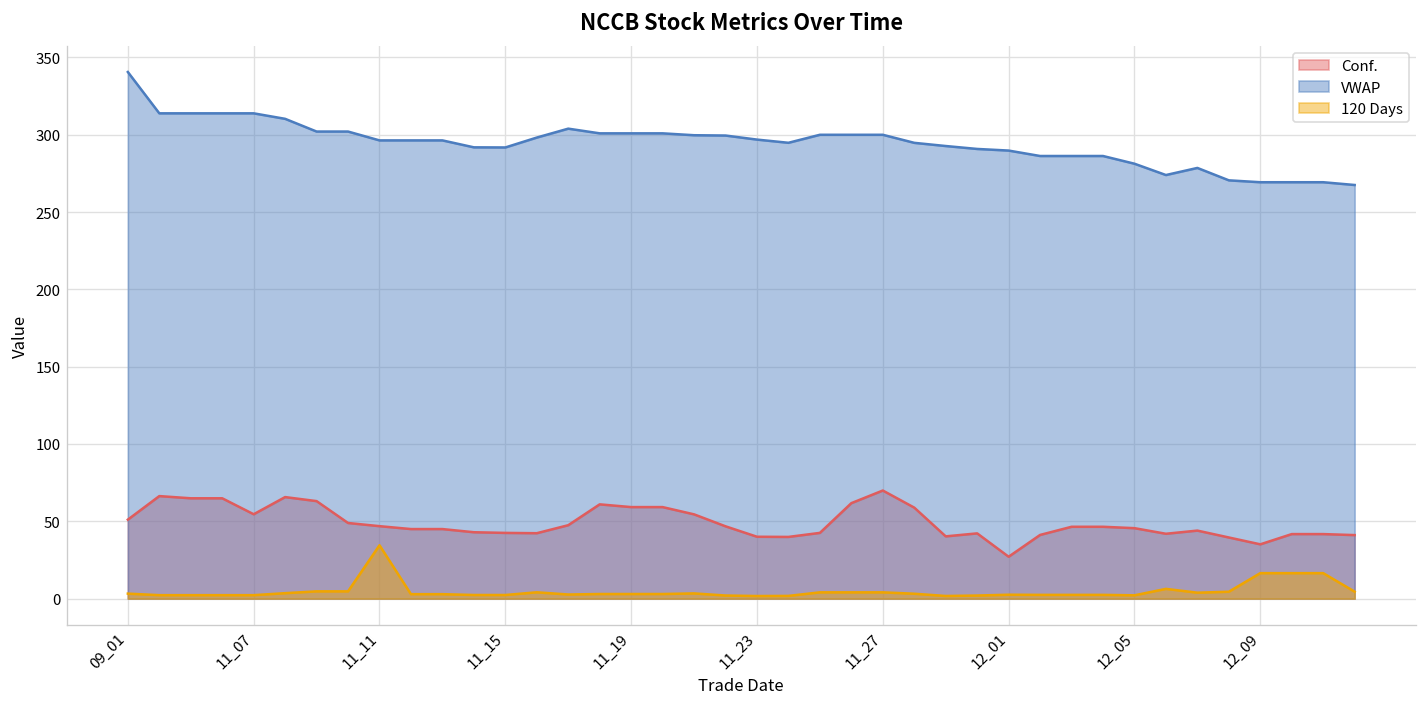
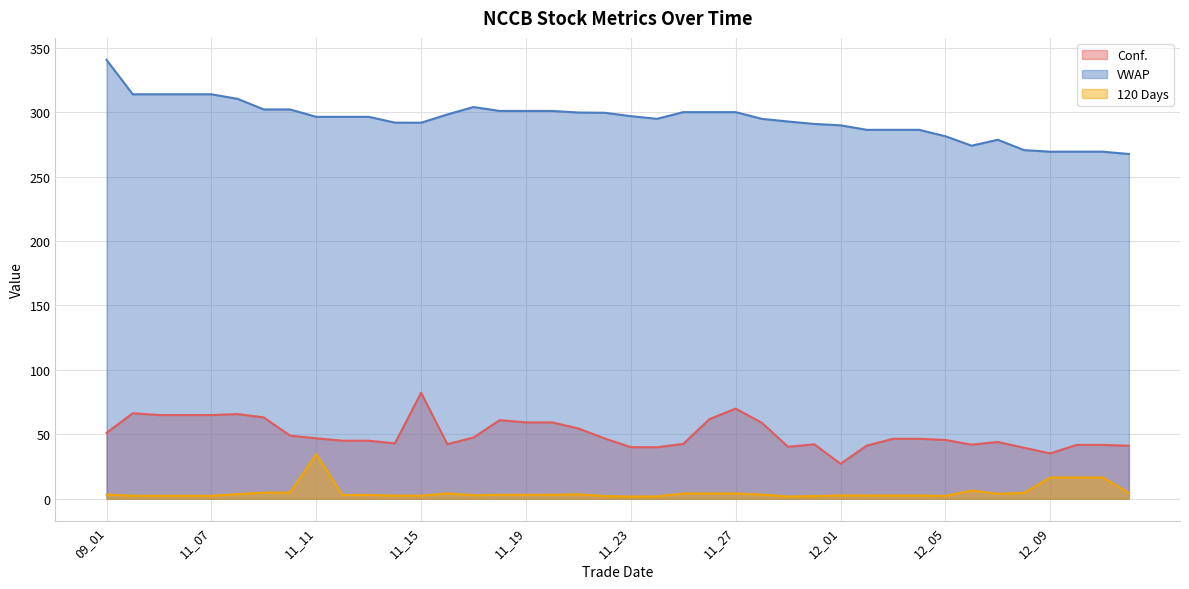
  {
    "Conf.": {
      "09_01": 51,
-     "11_07": 55,
+     "11_07": 65,
      "11_11": 47,
-     "11_15": 43,
+     "11_15": 82,
      "11_19": 59,
      "11_23": 40,
      "11_27": 70,
      "12_01": 27,
      "12_05": 46,
      "12_09": 35
    },
    "VWAP": {
      "09_01": 341,
      "11_07": 314,
      "11_11": 296,
      "11_15": 292,
      "11_19": 301,
      "11_23": 297,
      "11_27": 300,
      "12_01": 290,
      "12_05": 281,
      "12_09": 269
    },
    "120 Days": {
      "09_01": 3,
      "11_07": 2,
      "11_11": 35,
      "11_15": 2,
      "11_19": 3,
      "11_23": 2,
      "11_27": 4,
      "12_01": 3,
      "12_05": 2,
      "12_09": 16
    }
  }
